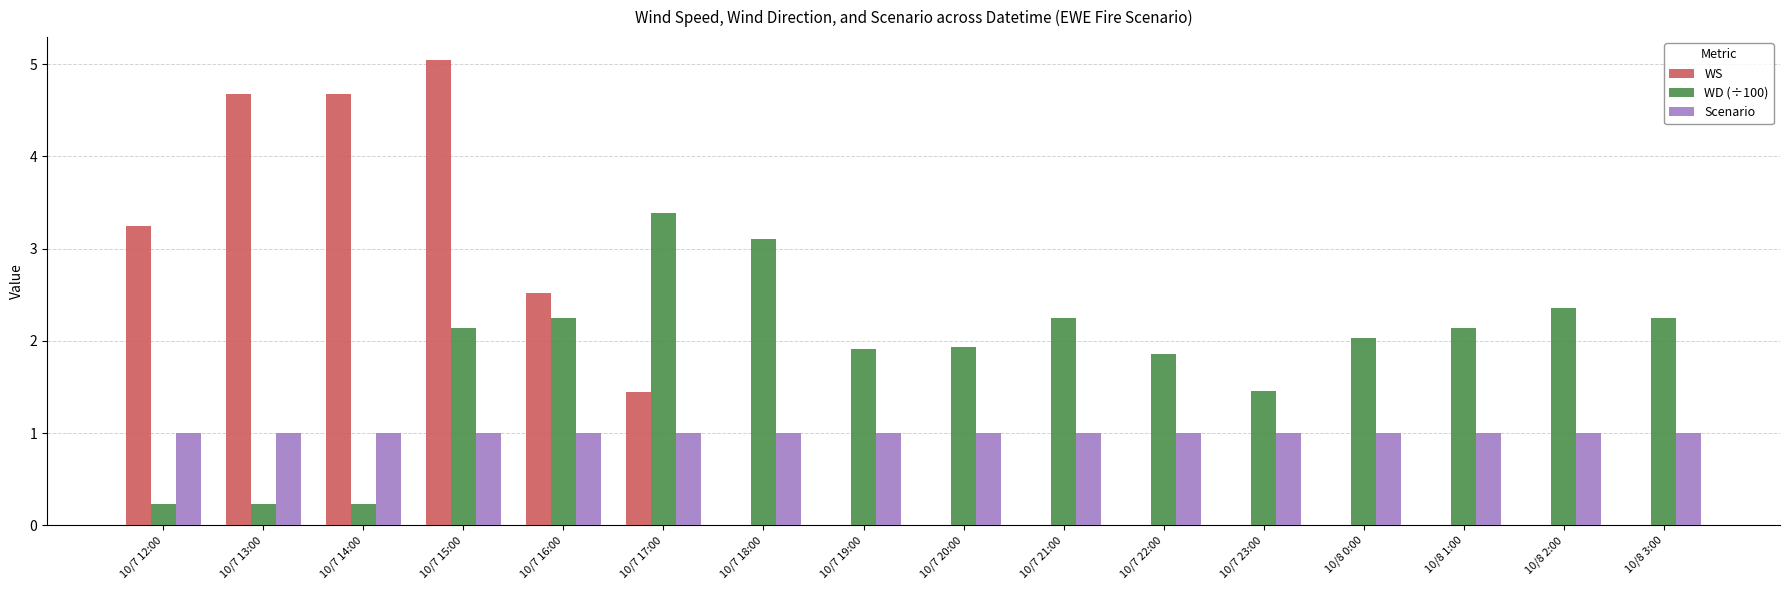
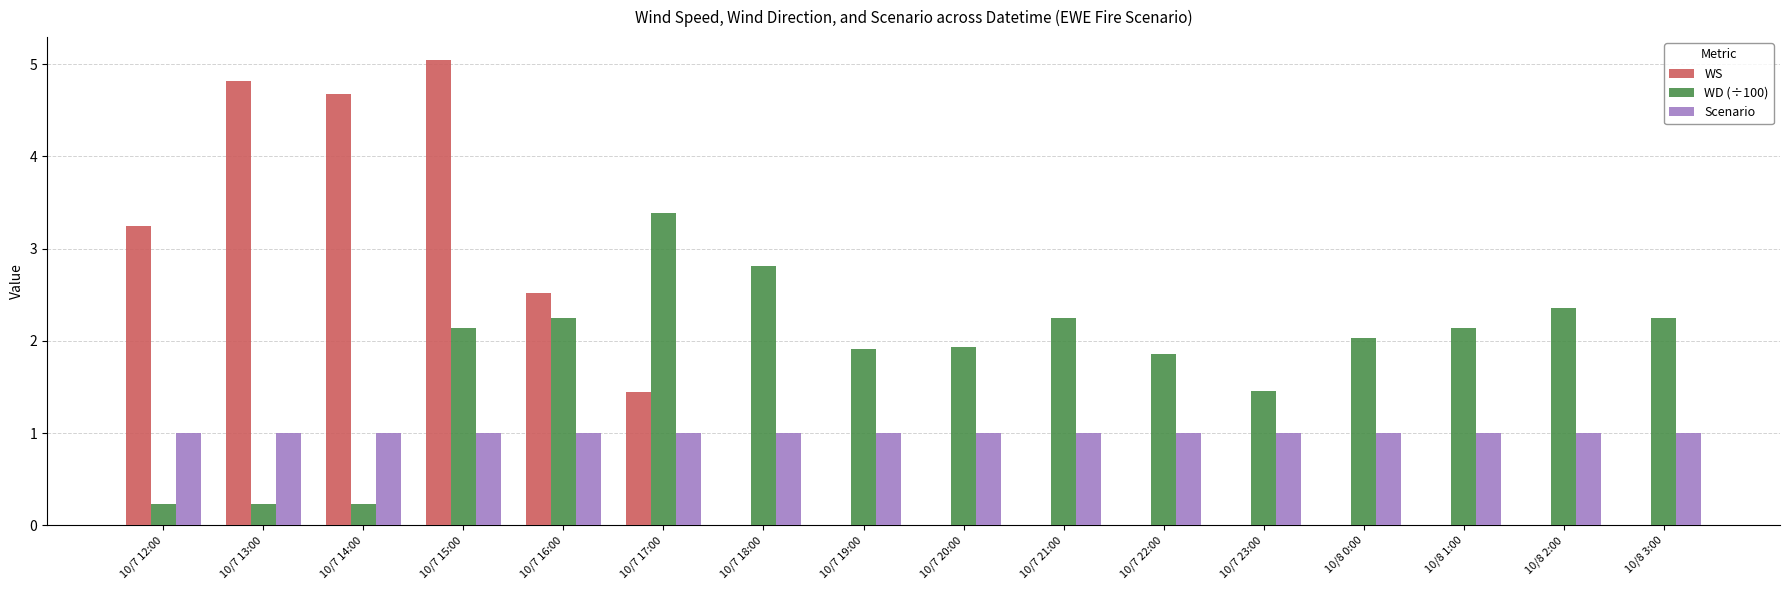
  {
    "WS": {
      "10/7 12:00": 3.2,
-     "10/7 13:00": 4.7,
+     "10/7 13:00": 4.8,
      "10/7 14:00": 4.7,
      "10/7 15:00": 5.0,
      "10/7 16:00": 2.5,
      "10/7 17:00": 1.4,
      "10/7 18:00": 0.0,
      "10/7 19:00": 0.0,
      "10/7 20:00": 0.0,
      "10/7 21:00": 0.0,
      "10/7 22:00": 0.0,
      "10/7 23:00": 0.0,
      "10/8 0:00": 0.0,
      "10/8 1:00": 0.0,
      "10/8 2:00": 0.0,
      "10/8 3:00": 0.0
    },
    "WD (÷100)": {
      "10/7 12:00": 0.2,
      "10/7 13:00": 0.2,
      "10/7 14:00": 0.2,
      "10/7 15:00": 2.1,
      "10/7 16:00": 2.3,
      "10/7 17:00": 3.4,
-     "10/7 18:00": 3.1,
+     "10/7 18:00": 2.8,
      "10/7 19:00": 1.9,
      "10/7 20:00": 1.9,
      "10/7 21:00": 2.3,
      "10/7 22:00": 1.9,
      "10/7 23:00": 1.5,
      "10/8 0:00": 2.0,
      "10/8 1:00": 2.1,
      "10/8 2:00": 2.4,
      "10/8 3:00": 2.3
    },
    "Scenario": {
      "10/7 12:00": 1.0,
      "10/7 13:00": 1.0,
      "10/7 14:00": 1.0,
      "10/7 15:00": 1.0,
      "10/7 16:00": 1.0,
      "10/7 17:00": 1.0,
      "10/7 18:00": 1.0,
      "10/7 19:00": 1.0,
      "10/7 20:00": 1.0,
      "10/7 21:00": 1.0,
      "10/7 22:00": 1.0,
      "10/7 23:00": 1.0,
      "10/8 0:00": 1.0,
      "10/8 1:00": 1.0,
      "10/8 2:00": 1.0,
      "10/8 3:00": 1.0
    }
  }
